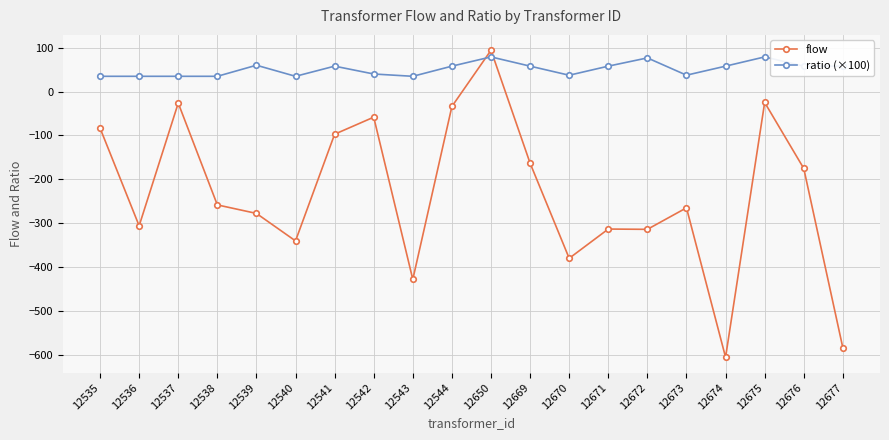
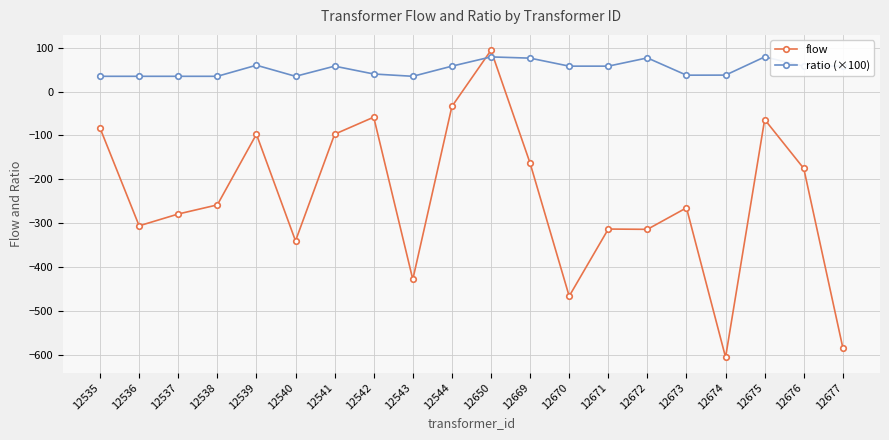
  {
    "flow": {
      "12535": -80,
      "12536": -310,
-     "12537": -30,
+     "12537": -280,
      "12538": -260,
-     "12539": -280,
+     "12539": -100,
      "12540": -340,
      "12541": -100,
      "12542": -60,
      "12543": -430,
      "12544": -30,
      "12650": 90,
      "12669": -160,
-     "12670": -380,
+     "12670": -470,
      "12671": -310,
      "12672": -310,
      "12673": -270,
      "12674": -610,
-     "12675": -20,
+     "12675": -60,
      "12676": -180,
      "12677": -580
    },
    "ratio (×100)": {
      "12535": 30,
      "12536": 30,
      "12537": 30,
      "12538": 30,
      "12539": 60,
      "12540": 30,
      "12541": 60,
      "12542": 40,
      "12543": 30,
      "12544": 60,
      "12650": 80,
-     "12669": 60,
-     "12670": 40,
+     "12669": 80,
+     "12670": 60,
      "12671": 60,
      "12672": 80,
      "12673": 40,
-     "12674": 60,
+     "12674": 40,
      "12675": 80
    }
  }
